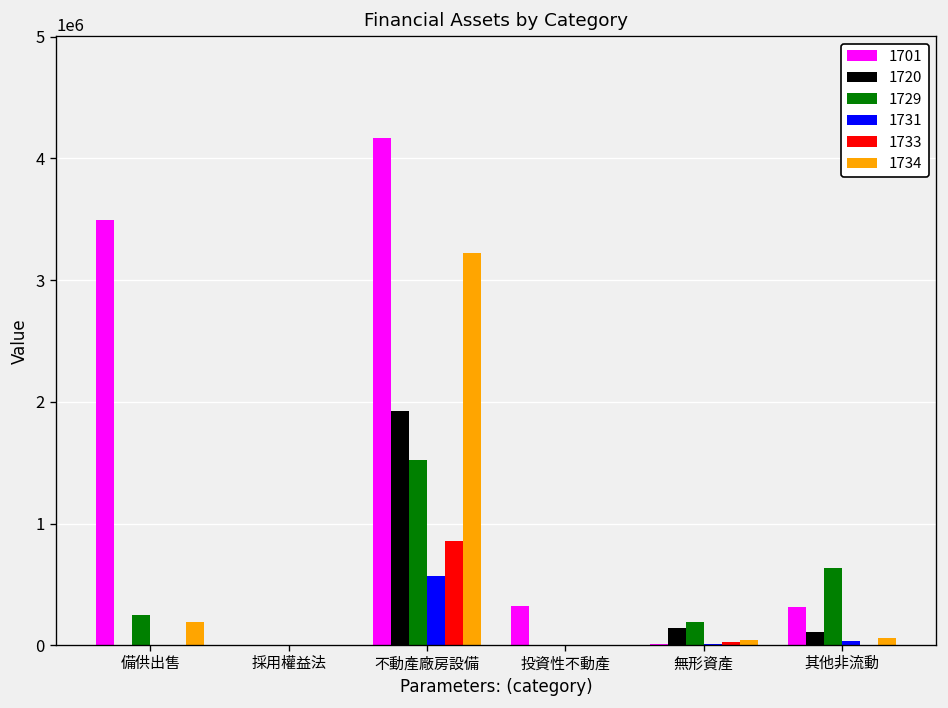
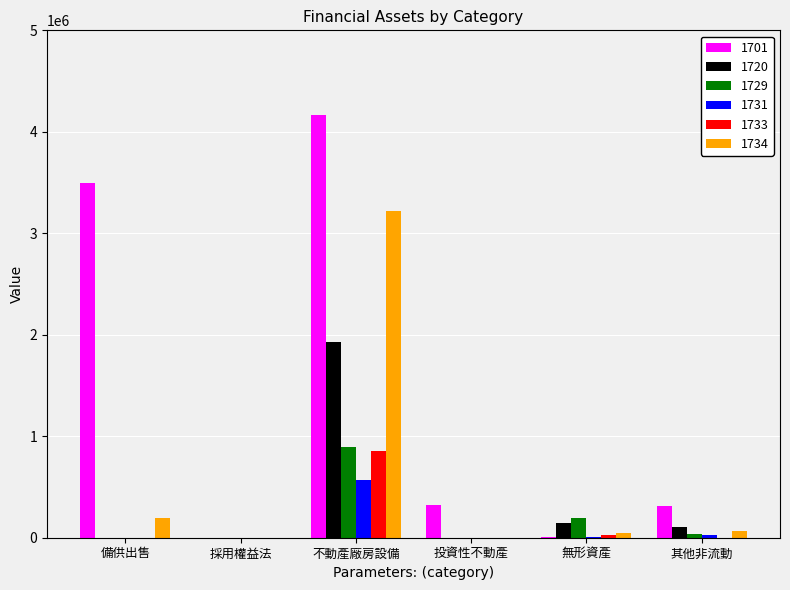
  {
    "1701": {
      "備供出售": 3490000,
      "採用權益法": 0,
      "不動產廠房設備": 4170000,
      "投資性不動產": 330000,
      "其他非流動": 320000
    },
    "1720": {
      "備供出售": 0,
      "採用權益法": 0,
      "不動產廠房設備": 1930000,
      "投資性不動產": 0,
      "無形資產": 140000,
      "其他非流動": 110000
    },
    "1729": {
-     "備供出售": 250000,
+     "備供出售": 0,
      "採用權益法": 0,
-     "不動產廠房設備": 1520000,
+     "不動產廠房設備": 890000,
      "投資性不動產": 0,
      "無形資產": 190000,
-     "其他非流動": 640000
+     "其他非流動": 40000
    },
    "1731": {
      "備供出售": 0,
      "採用權益法": 0,
      "不動產廠房設備": 570000,
      "投資性不動產": 0,
      "其他非流動": 30000
    },
    "1733": {
      "備供出售": 0,
      "採用權益法": 0,
      "不動產廠房設備": 860000,
      "投資性不動產": 0,
      "無形資產": 30000
    },
    "1734": {
      "備供出售": 190000,
      "採用權益法": 0,
      "不動產廠房設備": 3220000,
      "投資性不動產": 0,
      "無形資產": 50000,
      "其他非流動": 60000
    }
  }
